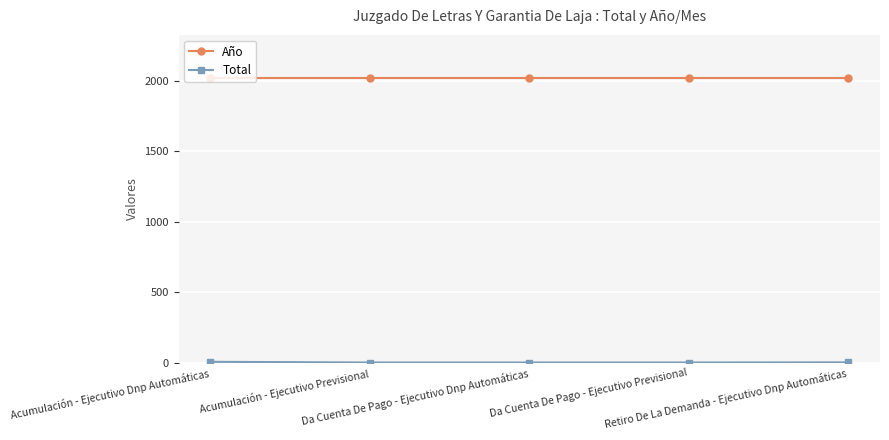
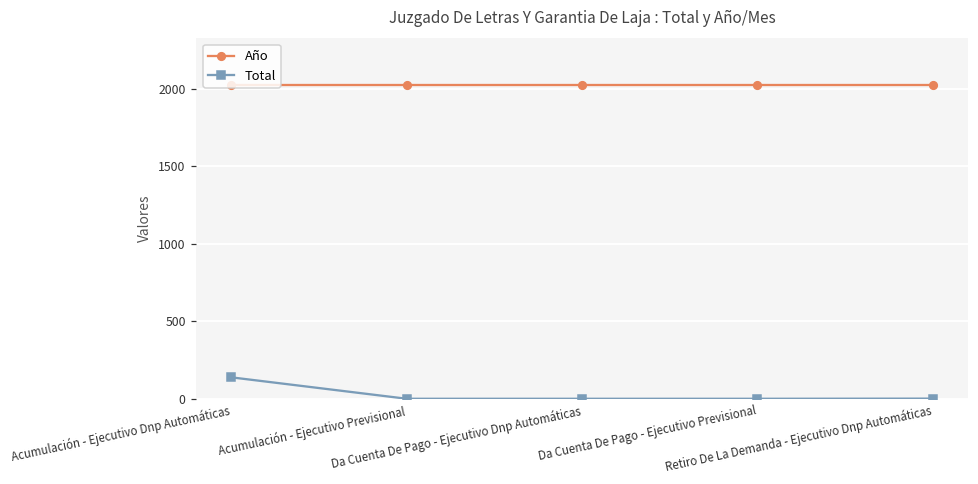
  {
    "Año": {
      "Acumulación - Ejecutivo Previsional": 2020,
      "Da Cuenta De Pago - Ejecutivo Dnp Automáticas": 2020,
      "Da Cuenta De Pago - Ejecutivo Previsional": 2020,
      "Retiro De La Demanda - Ejecutivo Dnp Automáticas": 2020
    },
    "Total": {
-     "Acumulación - Ejecutivo Dnp Automáticas": 10,
+     "Acumulación - Ejecutivo Dnp Automáticas": 140,
      "Acumulación - Ejecutivo Previsional": 0,
      "Da Cuenta De Pago - Ejecutivo Dnp Automáticas": 0,
      "Da Cuenta De Pago - Ejecutivo Previsional": 0,
      "Retiro De La Demanda - Ejecutivo Dnp Automáticas": 0
    }
  }
